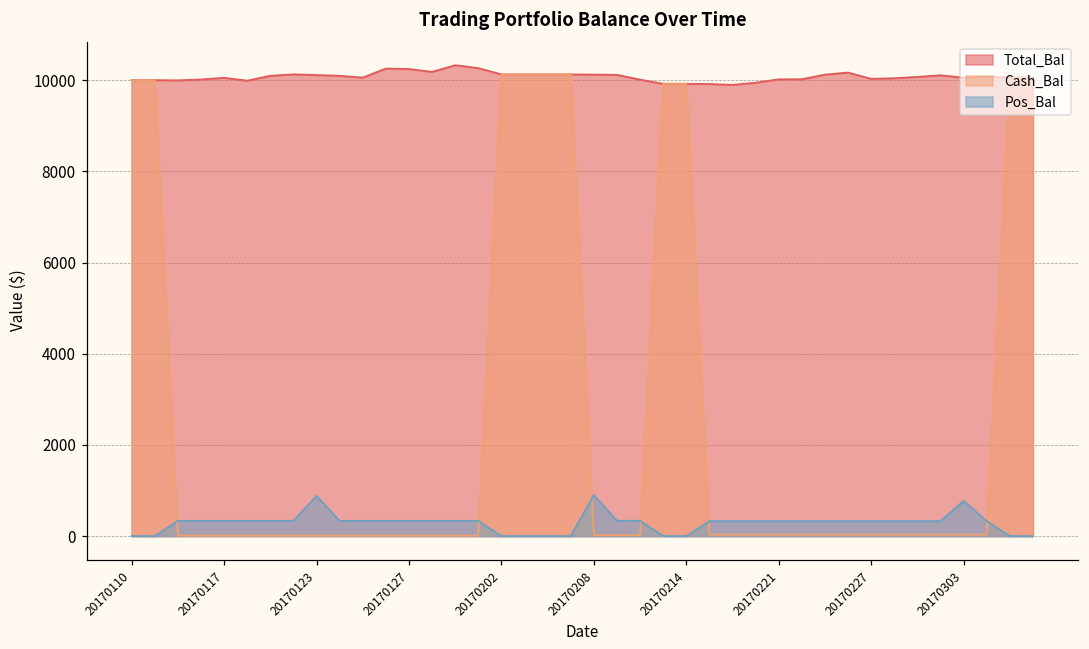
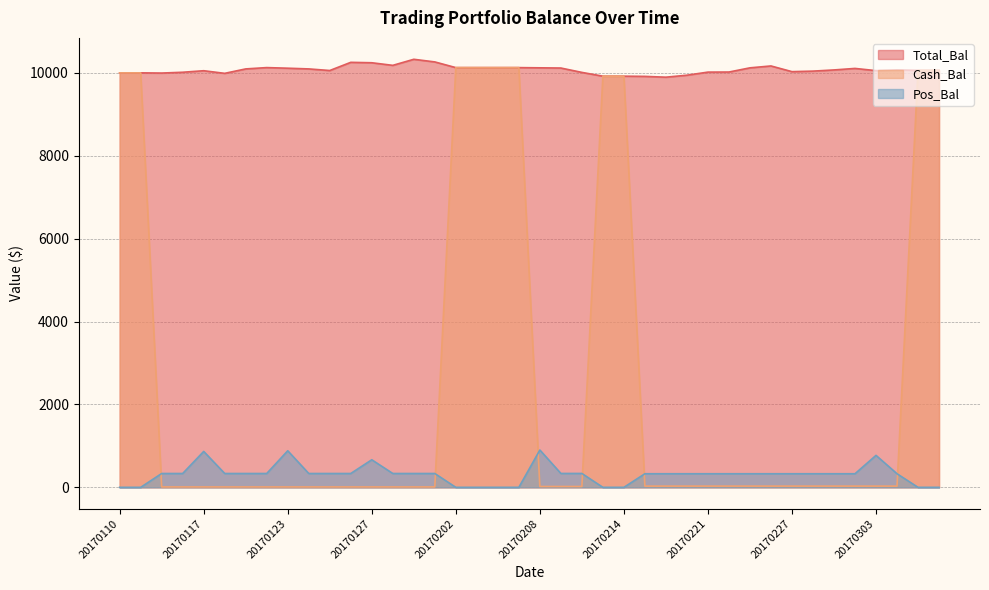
  {
    "Pos_Bal": {
      "20170110": 0,
-     "20170117": 300,
+     "20170117": 900,
      "20170123": 900,
-     "20170127": 300,
+     "20170127": 700,
      "20170202": 0,
      "20170208": 900,
      "20170214": 0,
      "20170221": 300,
      "20170227": 300,
      "20170303": 800
    }
  }
